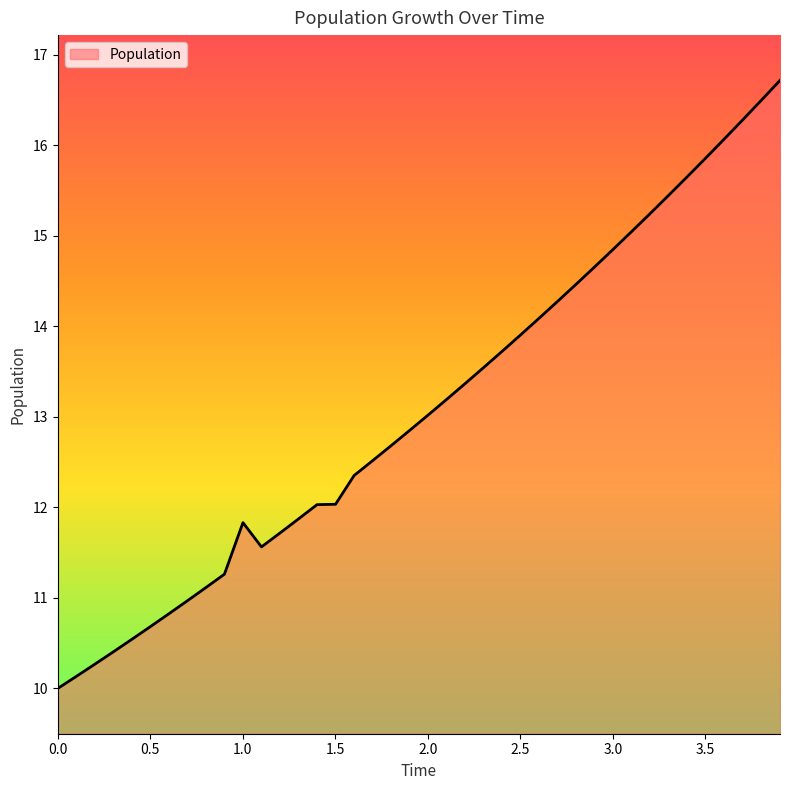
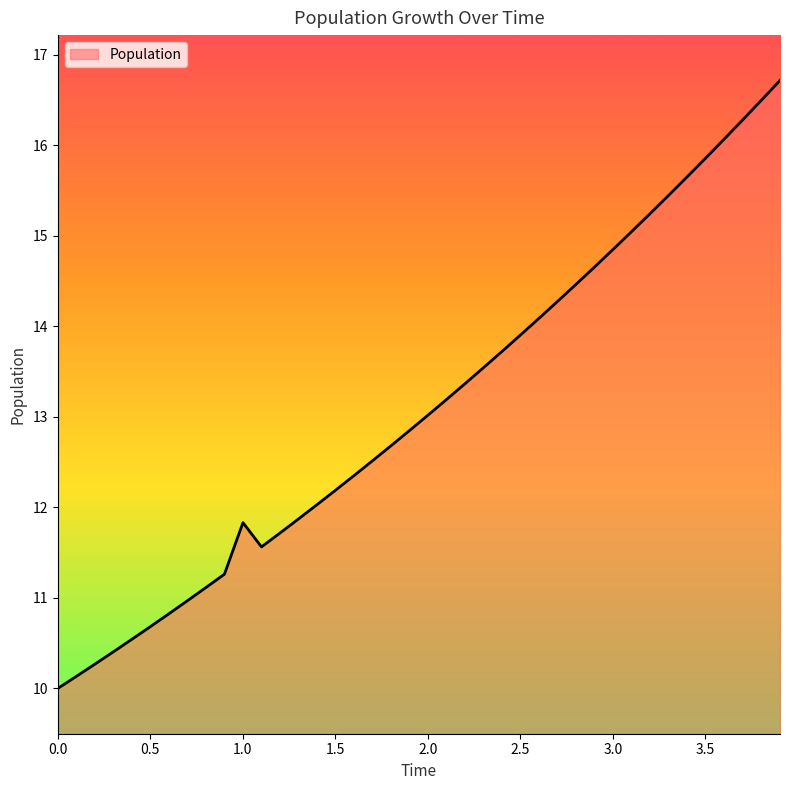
  {
    "0.0": 10.0,
    "0.5": 10.7,
    "1.0": 11.8,
-   "1.5": 12.0
+   "1.5": 12.2
  }
